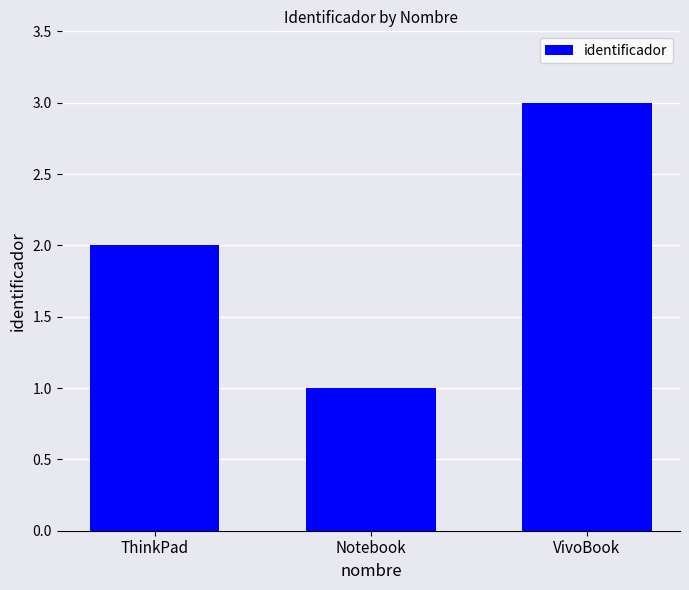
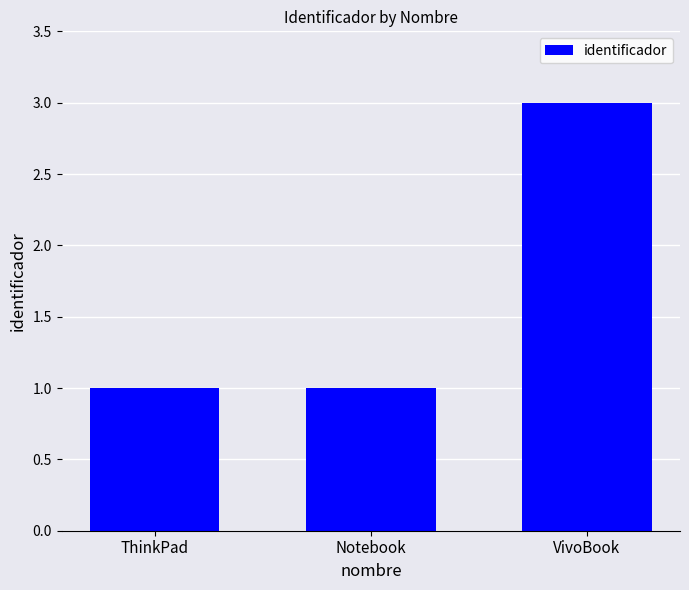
  {
-   "ThinkPad": 2,
+   "ThinkPad": 1,
    "Notebook": 1,
    "VivoBook": 3
  }
